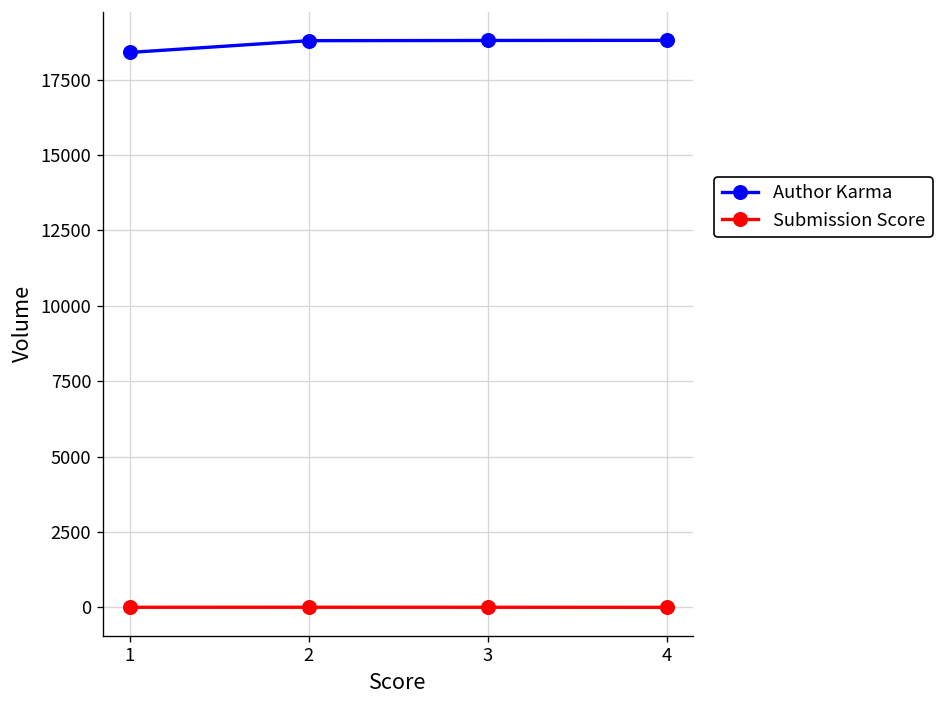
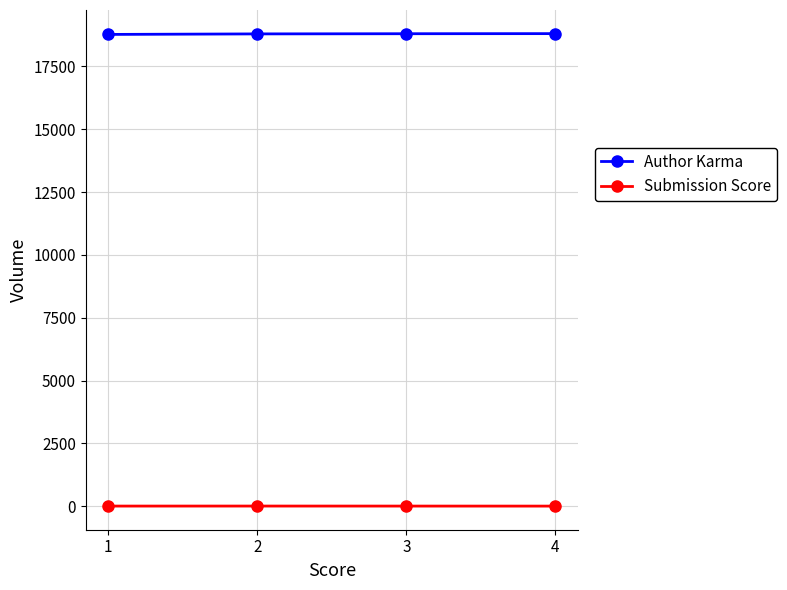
  {
    "Author Karma": {
-     "1": 18400,
+     "1": 18800,
      "2": 18800,
      "3": 18800,
      "4": 18800
    },
    "Submission Score": {
      "1": 0,
      "2": 0,
      "3": 0,
      "4": 0
    }
  }
